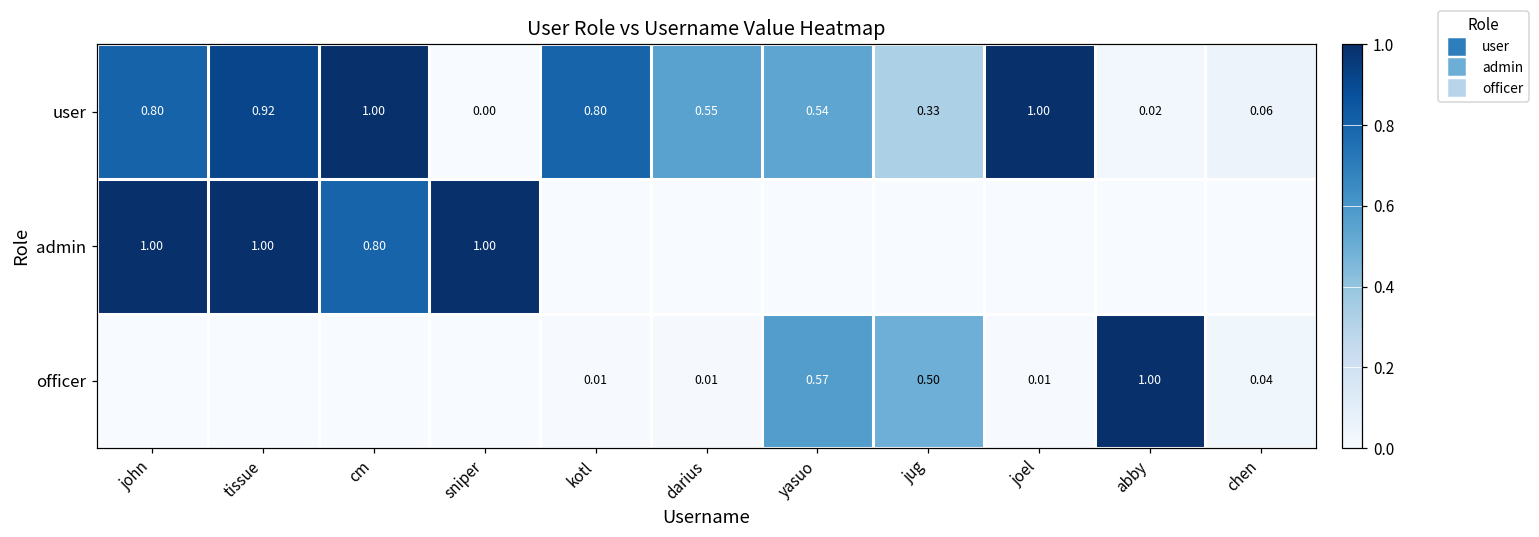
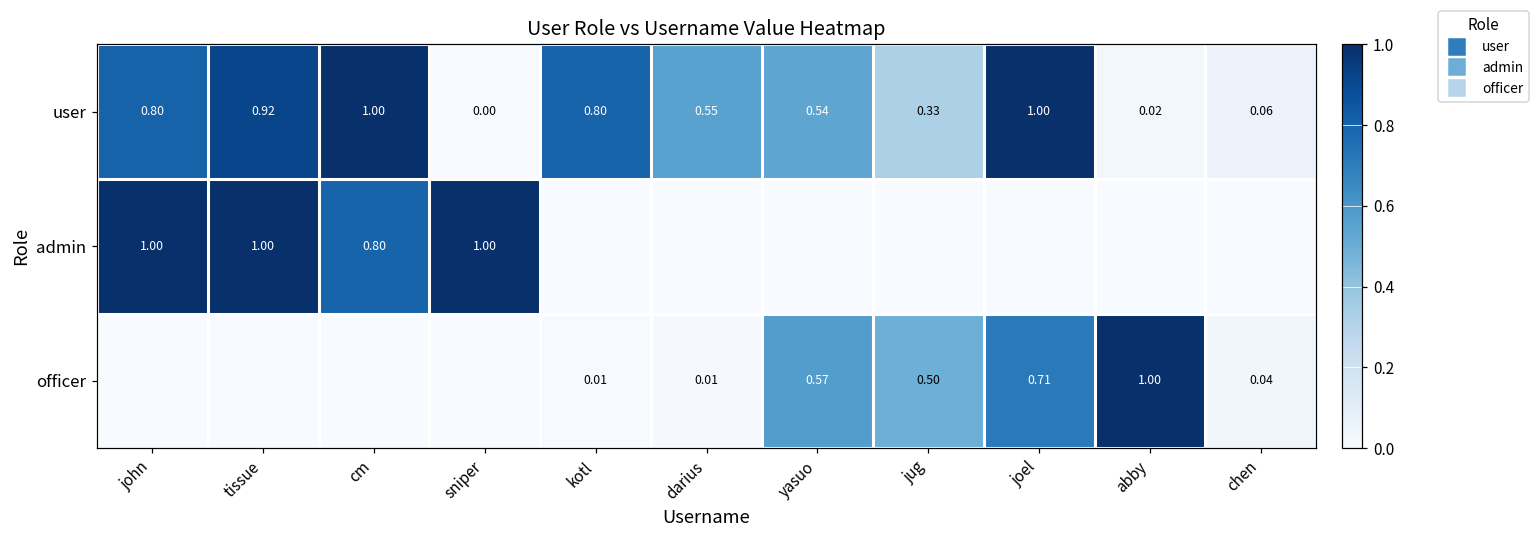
  {
    "user": {
      "john": 0.80,
      "tissue": 0.92,
      "cm": 1.00,
      "sniper": 0.00,
      "kotl": 0.80,
      "darius": 0.55,
      "yasuo": 0.54,
      "jug": 0.33,
      "joel": 1.00,
      "abby": 0.02,
      "chen": 0.06
    },
    "admin": {
      "john": 1.00,
      "tissue": 1.00,
      "cm": 0.80,
      "sniper": 1.00
    },
    "officer": {
      "kotl": 0.01,
      "darius": 0.01,
      "yasuo": 0.57,
      "jug": 0.50,
-     "joel": 0.01,
+     "joel": 0.71,
      "abby": 1.00,
      "chen": 0.04
    }
  }
